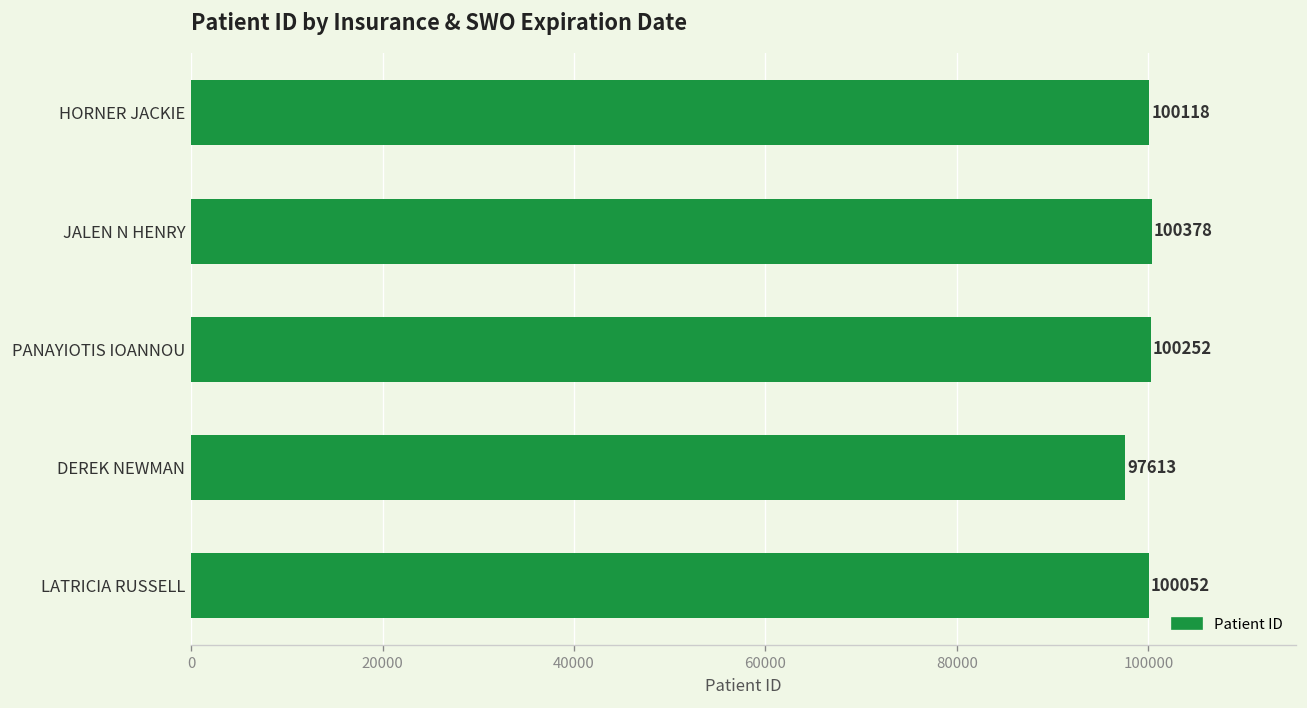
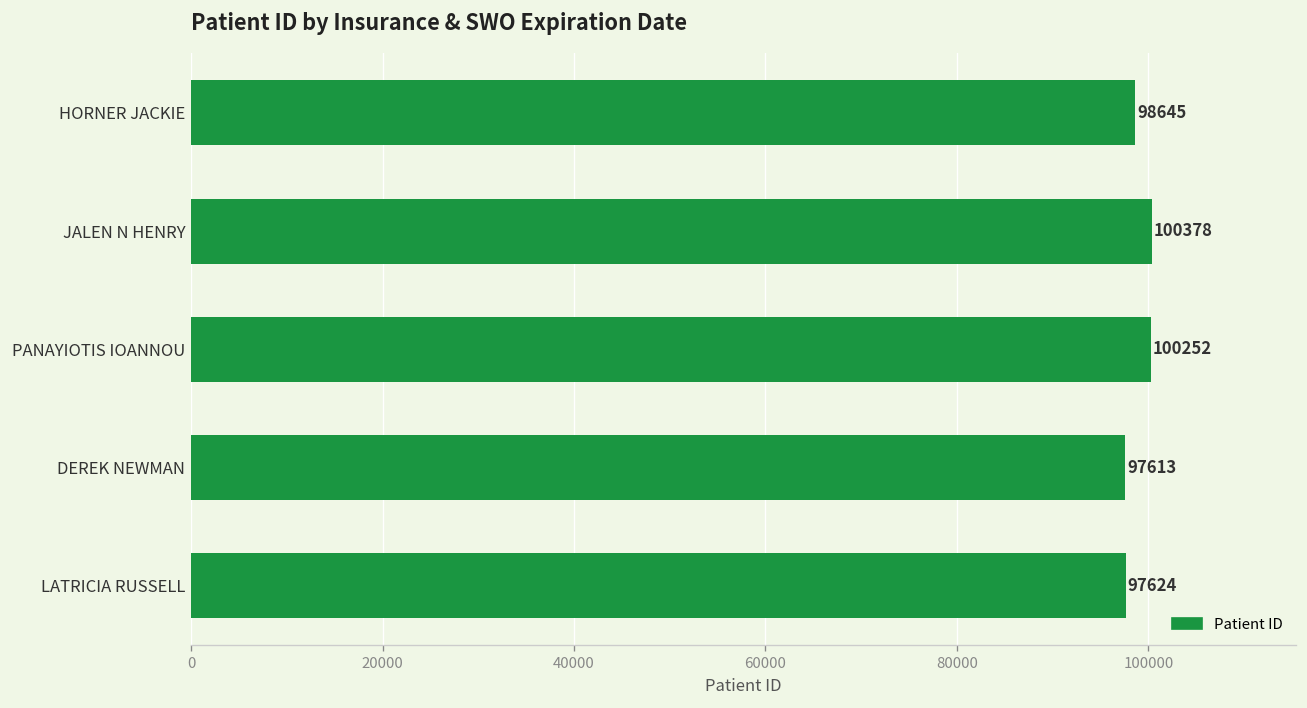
  {
-   "HORNER JACKIE": 100118,
+   "HORNER JACKIE": 98645,
    "JALEN N HENRY": 100378,
    "PANAYIOTIS IOANNOU": 100252,
    "DEREK NEWMAN": 97613,
-   "LATRICIA RUSSELL": 100052
+   "LATRICIA RUSSELL": 97624
  }
